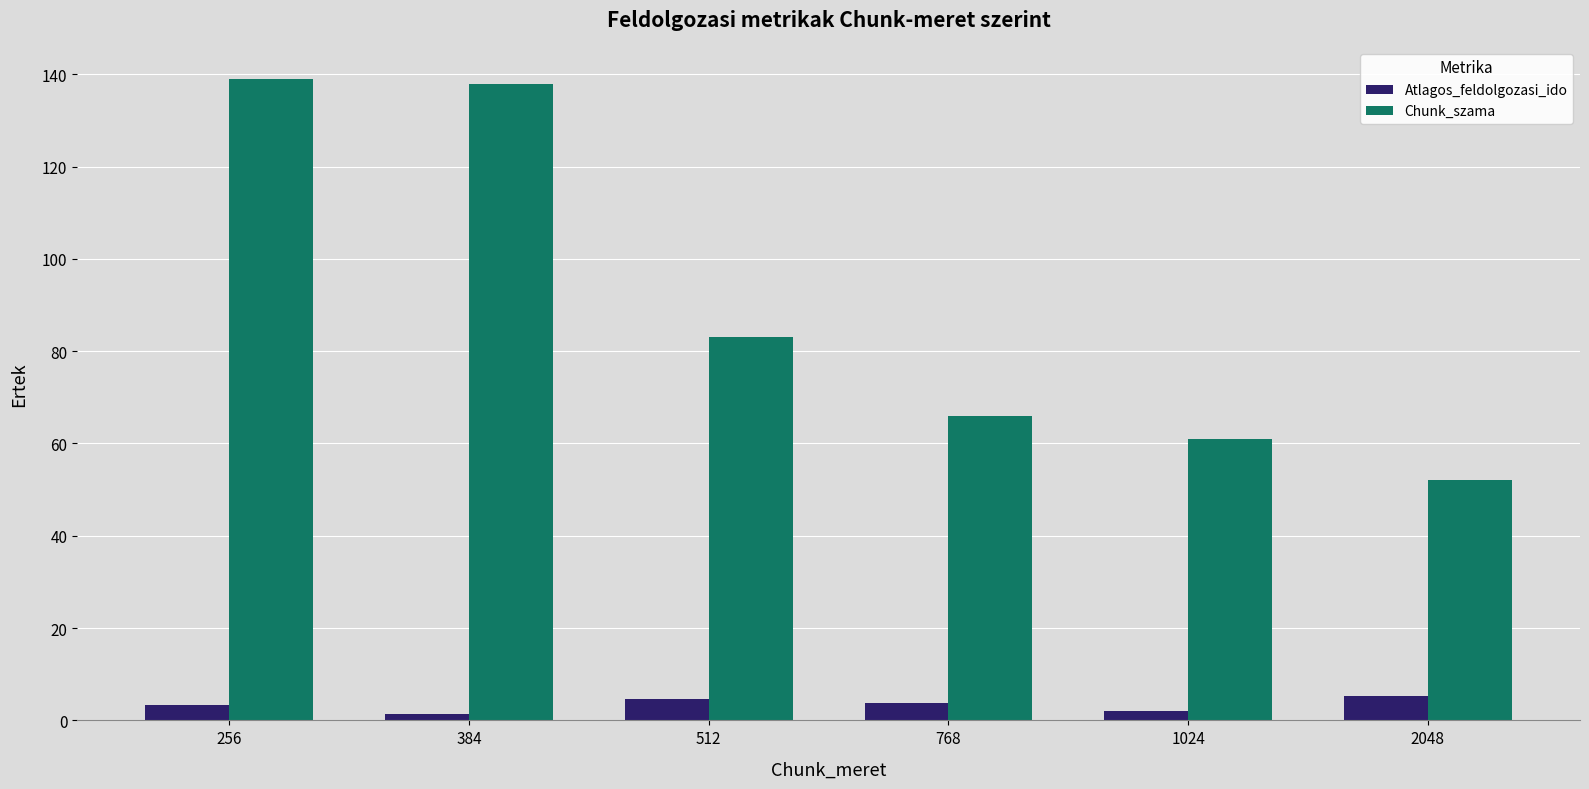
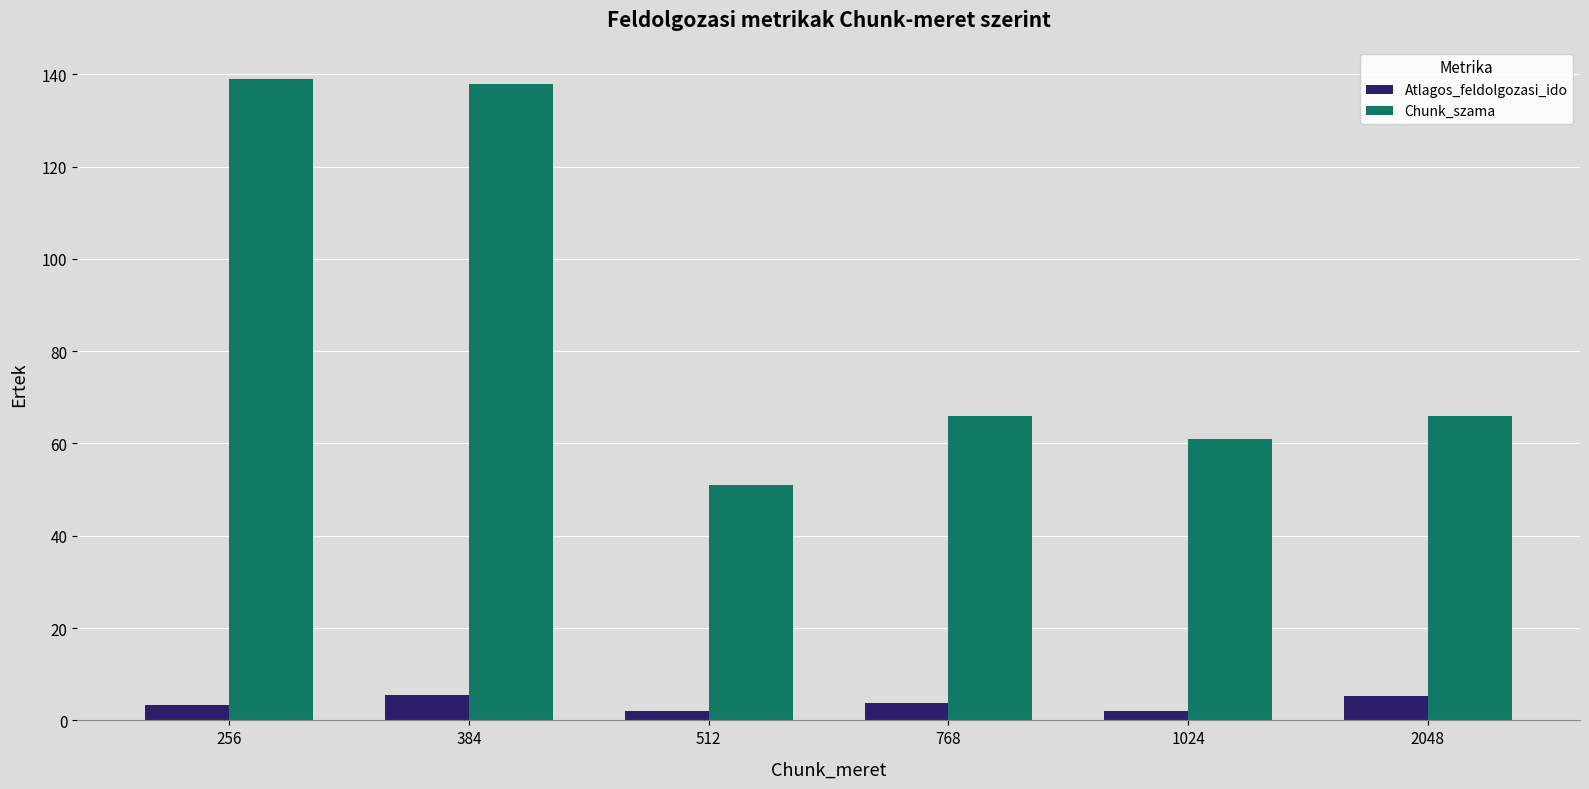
  {
    "Atlagos_feldolgozasi_ido": {
      "256": 3,
-     "384": 1,
-     "512": 5,
+     "384": 6,
+     "512": 2,
      "768": 4,
      "1024": 2,
      "2048": 5
    },
    "Chunk_szama": {
      "256": 139,
      "384": 138,
-     "512": 83,
+     "512": 51,
      "768": 66,
      "1024": 61,
-     "2048": 52
+     "2048": 66
    }
  }
